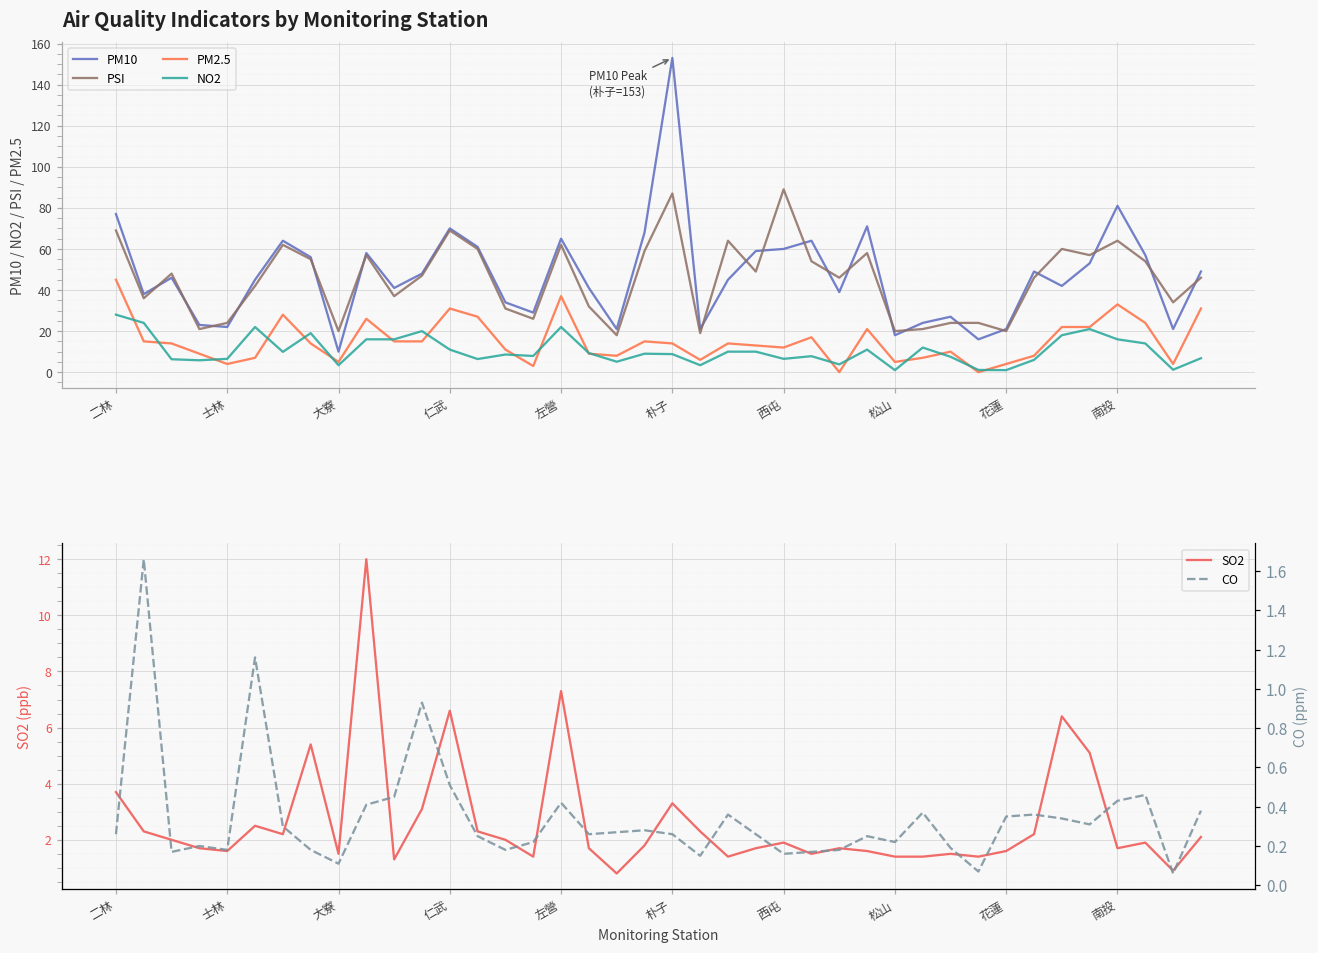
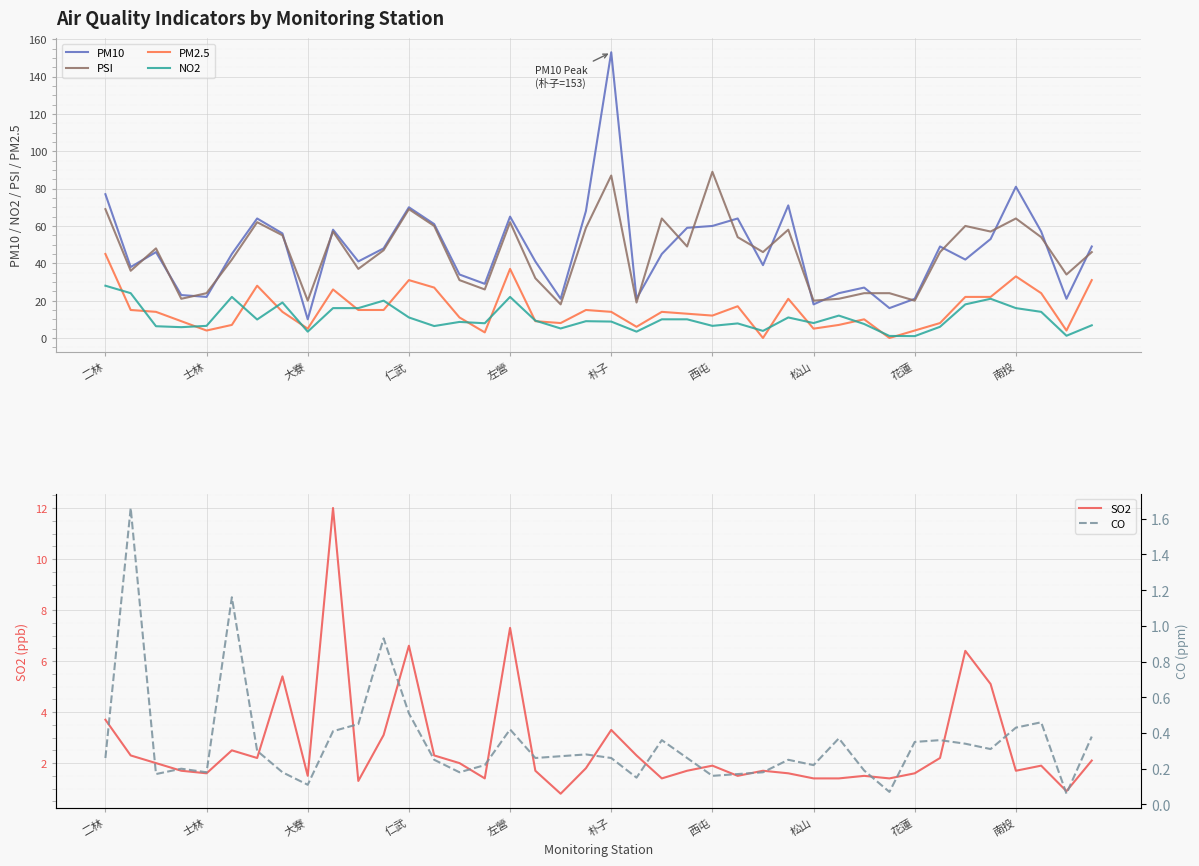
  {
    "Air Quality Indicators by Monitoring Station": {
      "PM10": {
        "朴子": 153
      },
      "PSI": {
        "二林": 69,
        "士林": 24,
        "大寮": 20,
        "左營": 62,
        "朴子": 87,
        "西屯": 89,
        "松山": 20,
        "南投": 64
      },
      "PM2.5": {
        "二林": 45,
        "士林": 4,
        "大寮": 5,
        "仁武": 31,
        "左營": 37,
        "朴子": 14,
        "西屯": 12,
        "松山": 5,
        "花蓮": 4,
        "南投": 33
      },
      "NO2": {
        "二林": 28,
        "士林": 7,
        "大寮": 3,
        "仁武": 11,
        "左營": 22,
        "朴子": 9,
        "西屯": 7,
-       "松山": 1,
+       "松山": 8,
        "花蓮": 1,
        "南投": 16
      }
    }
  }
